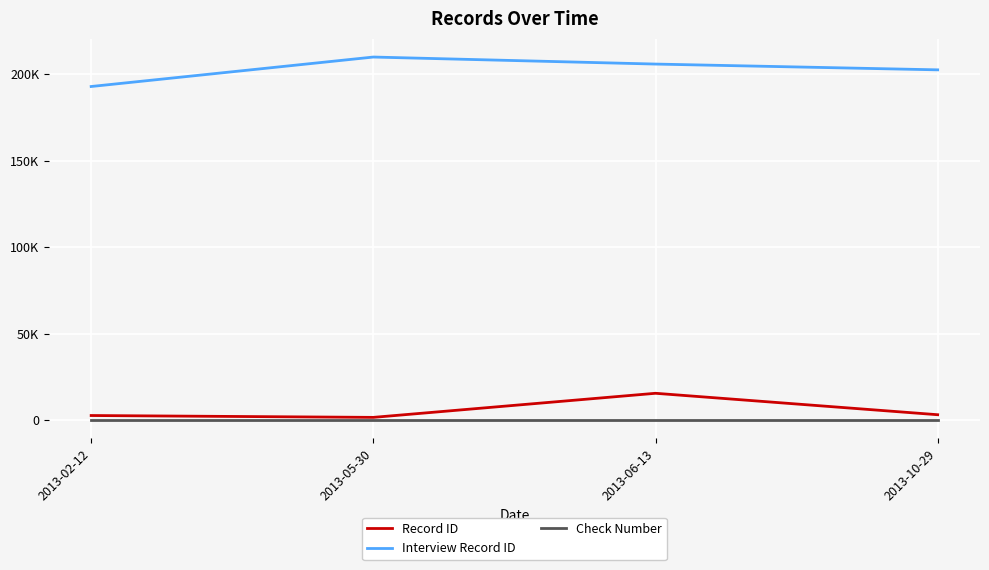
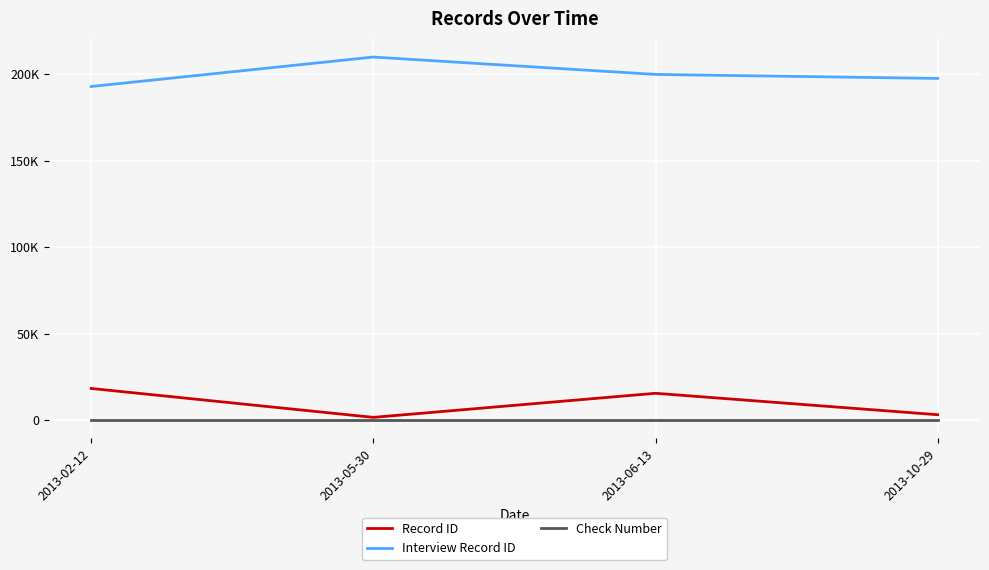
  {
    "Record ID": {
-     "2013-02-12": 3000,
+     "2013-02-12": 18000,
      "2013-05-30": 2000,
      "2013-06-13": 16000,
      "2013-10-29": 3000
    },
    "Interview Record ID": {
      "2013-02-12": 193000,
      "2013-05-30": 210000,
-     "2013-06-13": 206000,
-     "2013-10-29": 202000
+     "2013-06-13": 200000,
+     "2013-10-29": 198000
    },
    "Check Number": {
      "2013-02-12": 0,
      "2013-05-30": 0,
      "2013-06-13": 0,
      "2013-10-29": 0
    }
  }
